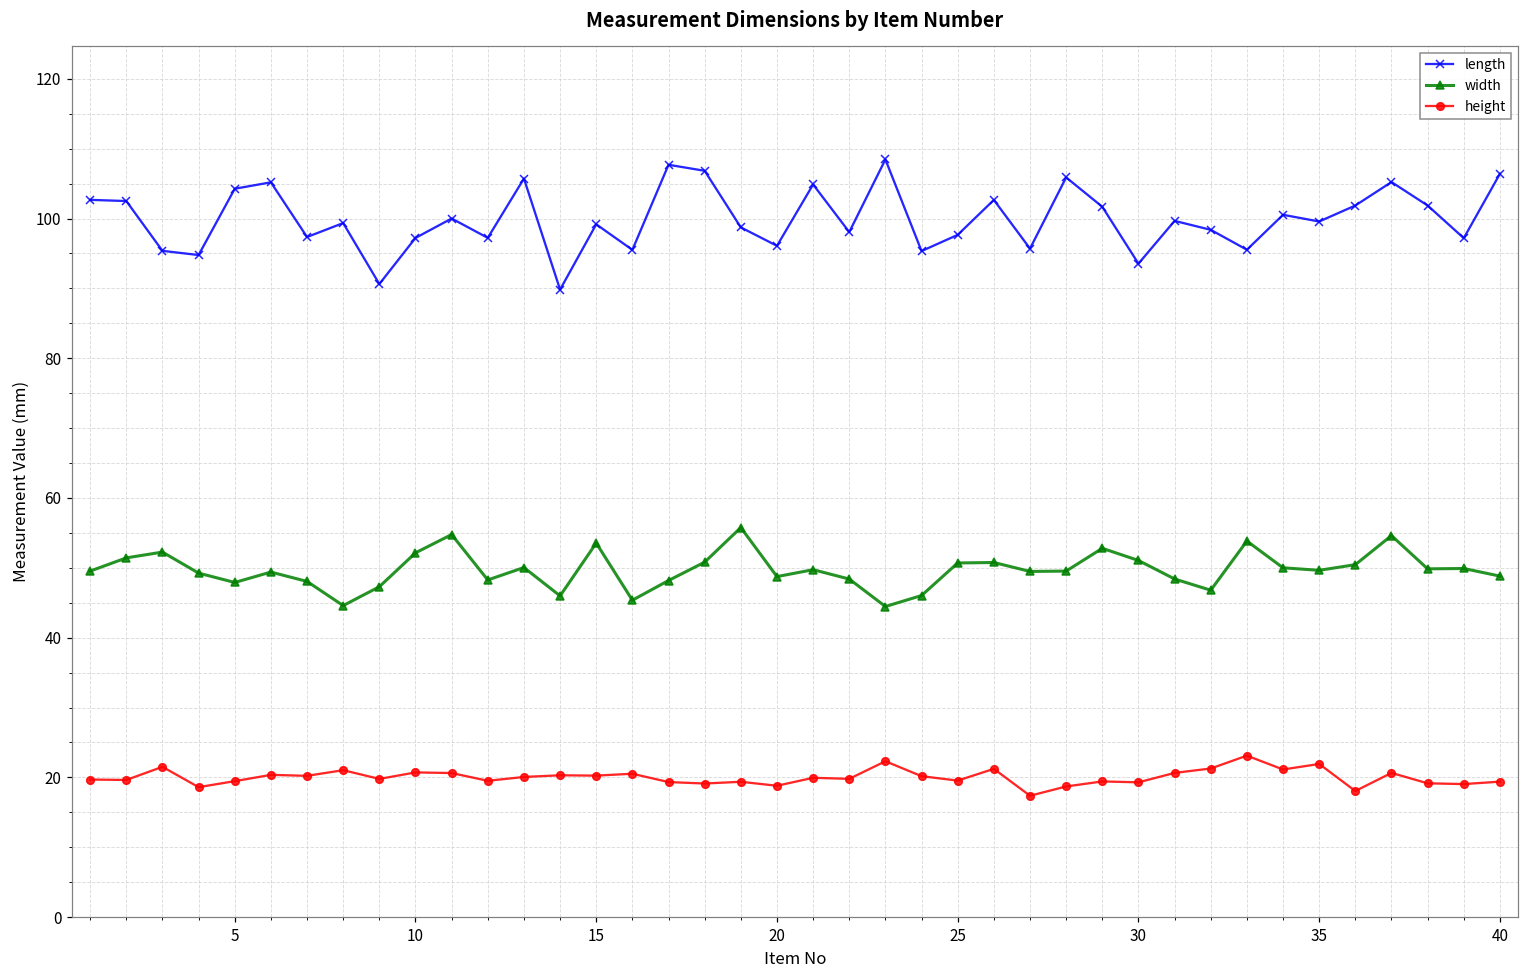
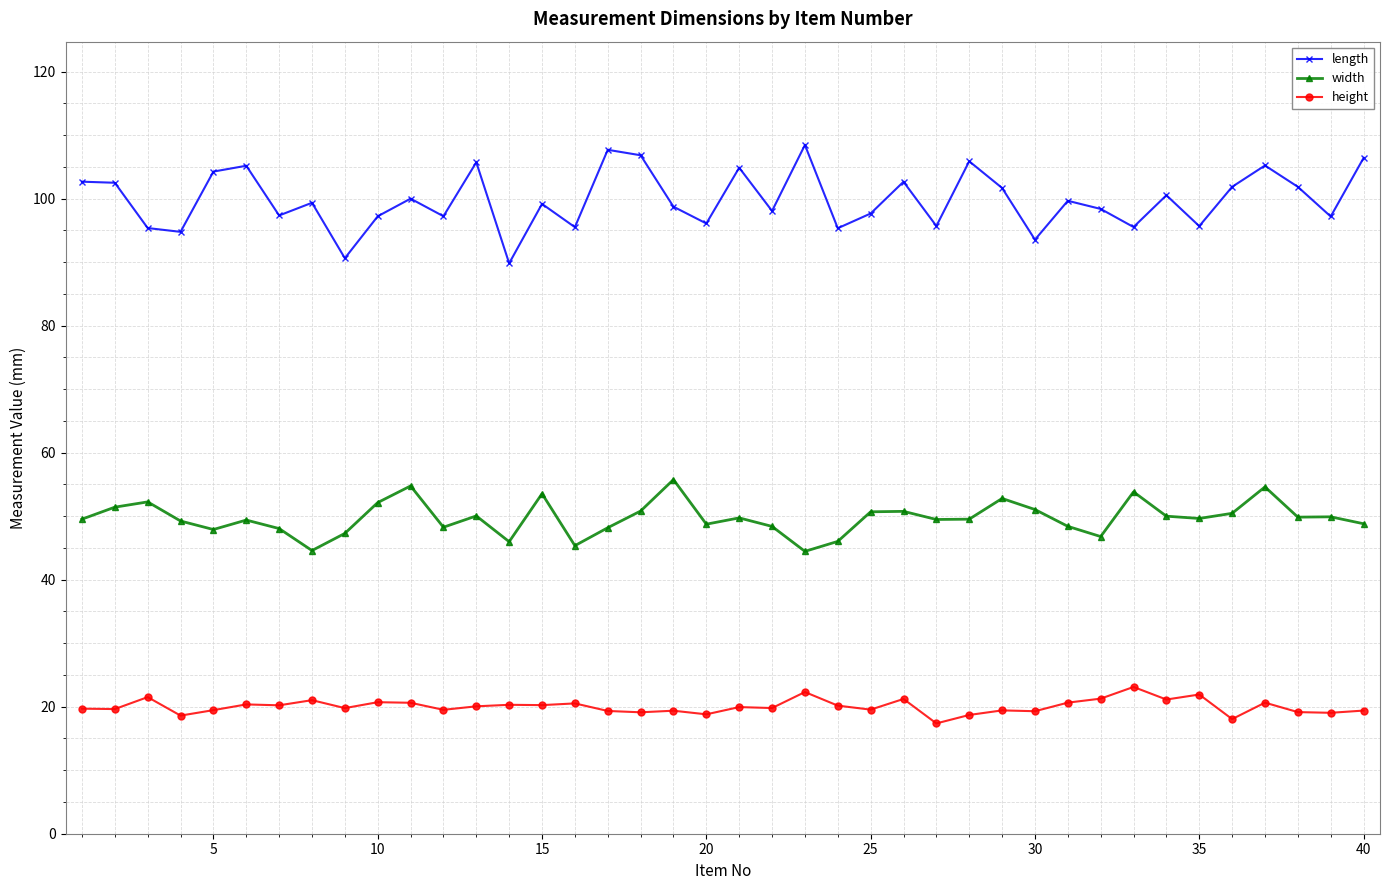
  {
    "length": {
      "5": 104,
      "10": 97,
      "15": 99,
      "20": 96,
      "25": 98,
      "30": 94,
-     "35": 100,
+     "35": 96,
      "40": 106
    },
    "width": {
      "5": 48,
      "10": 52,
      "15": 54,
      "20": 49,
      "25": 51,
      "30": 51,
      "35": 50,
      "40": 49
    },
    "height": {
      "5": 19,
      "10": 21,
      "15": 20,
      "20": 19,
      "25": 20,
      "30": 19,
      "35": 22,
      "40": 19
    }
  }
